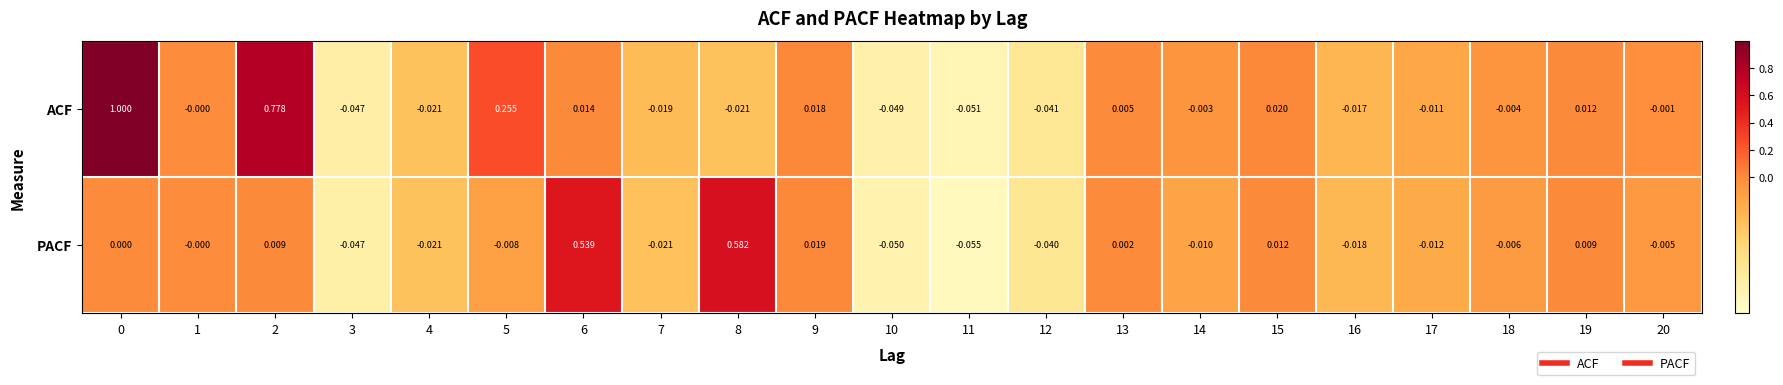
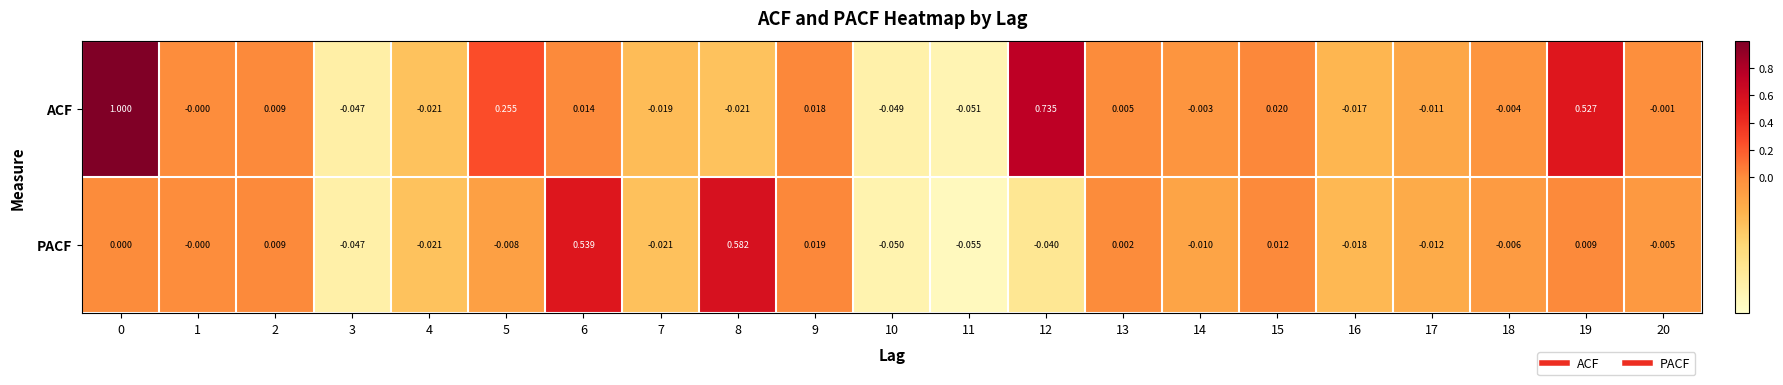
  {
    "ACF": {
      "0": 1.000,
      "1": -0.000,
-     "2": 0.778,
+     "2": 0.009,
      "3": -0.047,
      "4": -0.021,
      "5": 0.255,
      "6": 0.014,
      "7": -0.019,
      "8": -0.021,
      "9": 0.018,
      "10": -0.049,
      "11": -0.051,
-     "12": -0.041,
+     "12": 0.735,
      "13": 0.005,
      "14": -0.003,
      "15": 0.020,
      "16": -0.017,
      "17": -0.011,
      "18": -0.004,
-     "19": 0.012,
+     "19": 0.527,
      "20": -0.001
    },
    "PACF": {
      "0": 0.000,
      "1": -0.000,
      "2": 0.009,
      "3": -0.047,
      "4": -0.021,
      "5": -0.008,
      "6": 0.539,
      "7": -0.021,
      "8": 0.582,
      "9": 0.019,
      "10": -0.050,
      "11": -0.055,
      "12": -0.040,
      "13": 0.002,
      "14": -0.010,
      "15": 0.012,
      "16": -0.018,
      "17": -0.012,
      "18": -0.006,
      "19": 0.009,
      "20": -0.005
    }
  }
